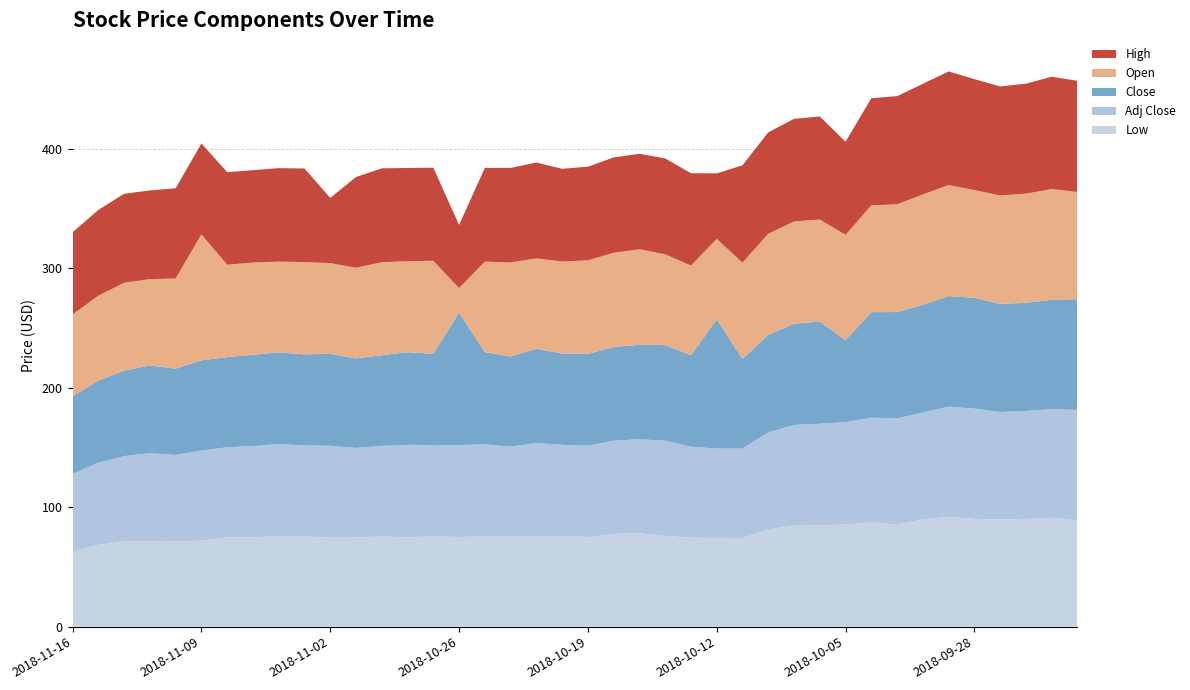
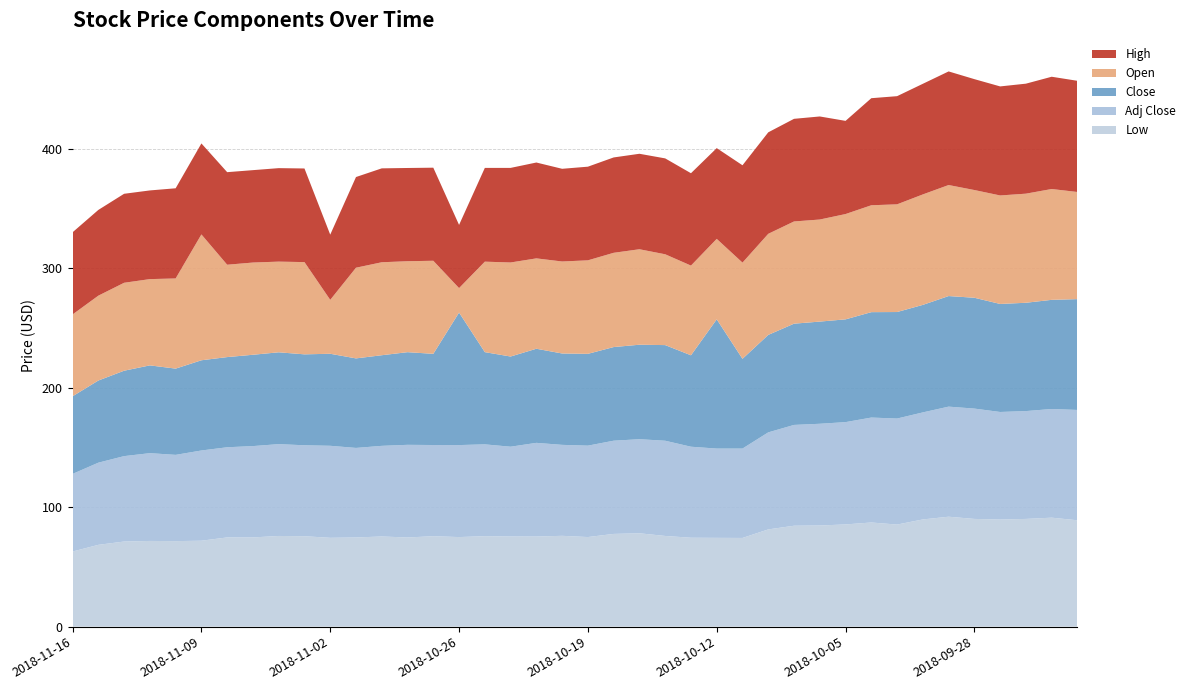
  {
    "Close": {
      "2018-11-16": 65,
      "2018-11-09": 76,
      "2018-11-02": 77,
      "2018-10-26": 111,
      "2018-10-19": 77,
      "2018-10-12": 108,
-     "2018-10-05": 69,
+     "2018-10-05": 86,
      "2018-09-28": 93
    },
    "Open": {
      "2018-11-16": 69,
      "2018-11-09": 105,
-     "2018-11-02": 76,
+     "2018-11-02": 45,
      "2018-10-26": 20,
      "2018-10-19": 78,
      "2018-10-12": 67,
      "2018-10-05": 88,
      "2018-09-28": 90
    },
    "High": {
      "2018-11-16": 69,
      "2018-11-09": 76,
      "2018-11-02": 55,
      "2018-10-26": 53,
      "2018-10-19": 78,
-     "2018-10-12": 55,
+     "2018-10-12": 76,
      "2018-10-05": 78,
      "2018-09-28": 93
    }
  }
